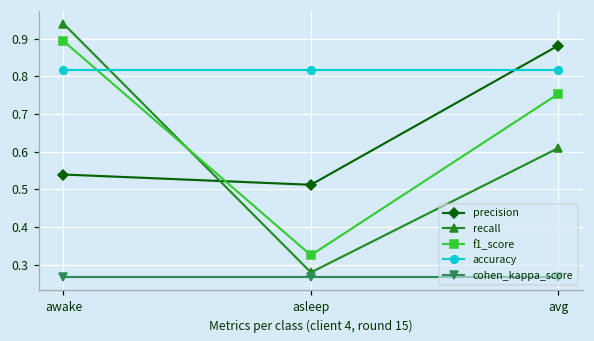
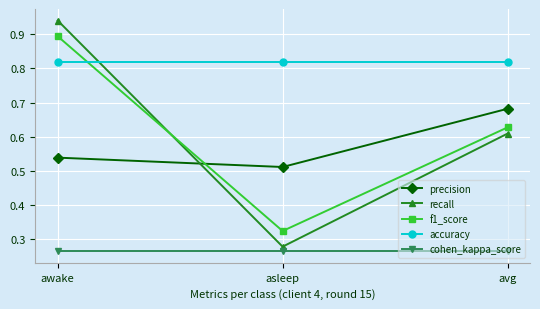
  {
    "precision": {
      "awake": 0.54,
      "asleep": 0.51,
-     "avg": 0.88
+     "avg": 0.68
    },
    "f1_score": {
      "awake": 0.89,
      "asleep": 0.32,
-     "avg": 0.75
+     "avg": 0.63
    },
    "accuracy": {
      "awake": 0.82,
      "asleep": 0.82,
      "avg": 0.82
    }
  }
